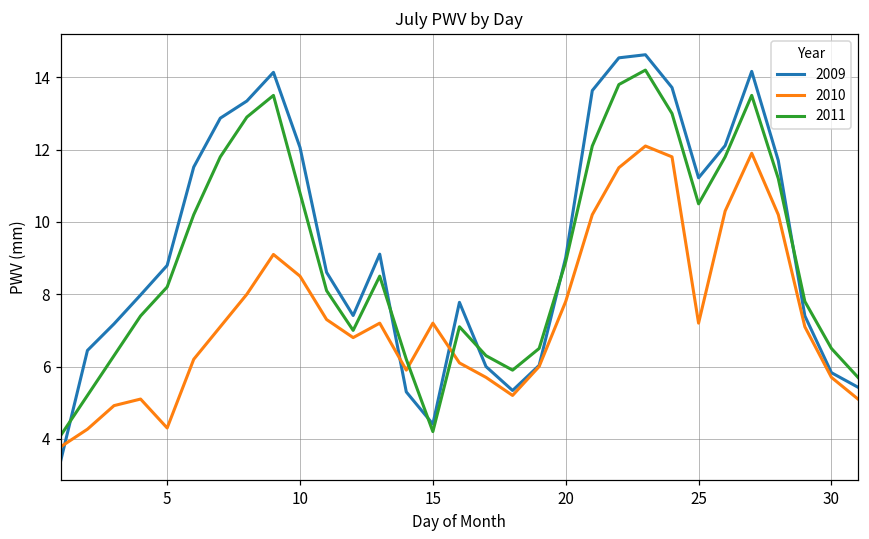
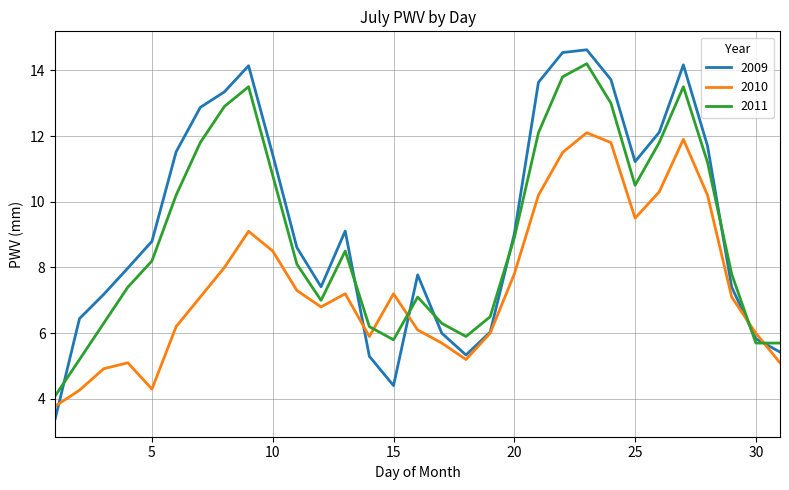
  {
    "2009": {
      "5": 8.8,
-     "10": 12.1,
+     "10": 11.4,
      "15": 4.4,
      "20": 9.0,
      "25": 11.2,
      "30": 5.8
    },
    "2010": {
      "5": 4.3,
      "10": 8.5,
      "15": 7.2,
      "20": 7.8,
-     "25": 7.2,
-     "30": 5.7
+     "25": 9.5,
+     "30": 6.0
    },
    "2011": {
      "5": 8.2,
      "10": 10.8,
-     "15": 4.2,
+     "15": 5.8,
      "20": 8.9,
      "25": 10.5,
-     "30": 6.5
+     "30": 5.7
    }
  }
